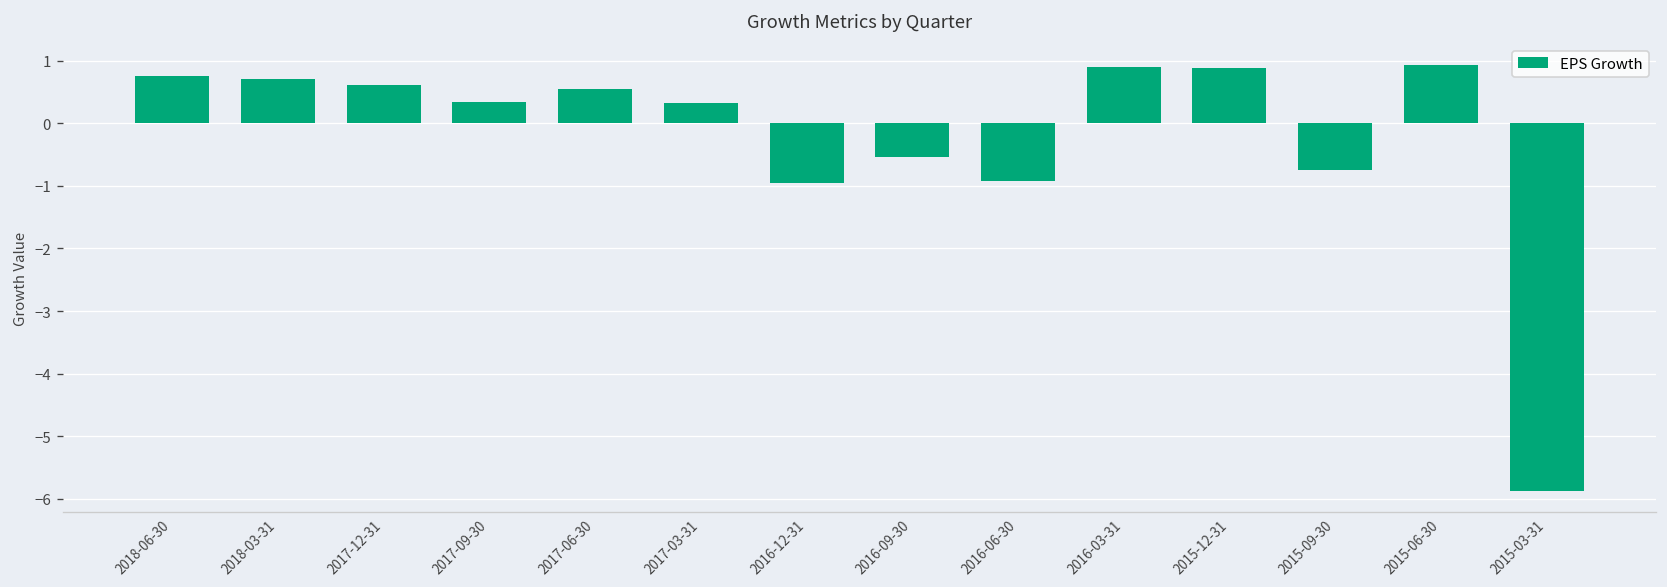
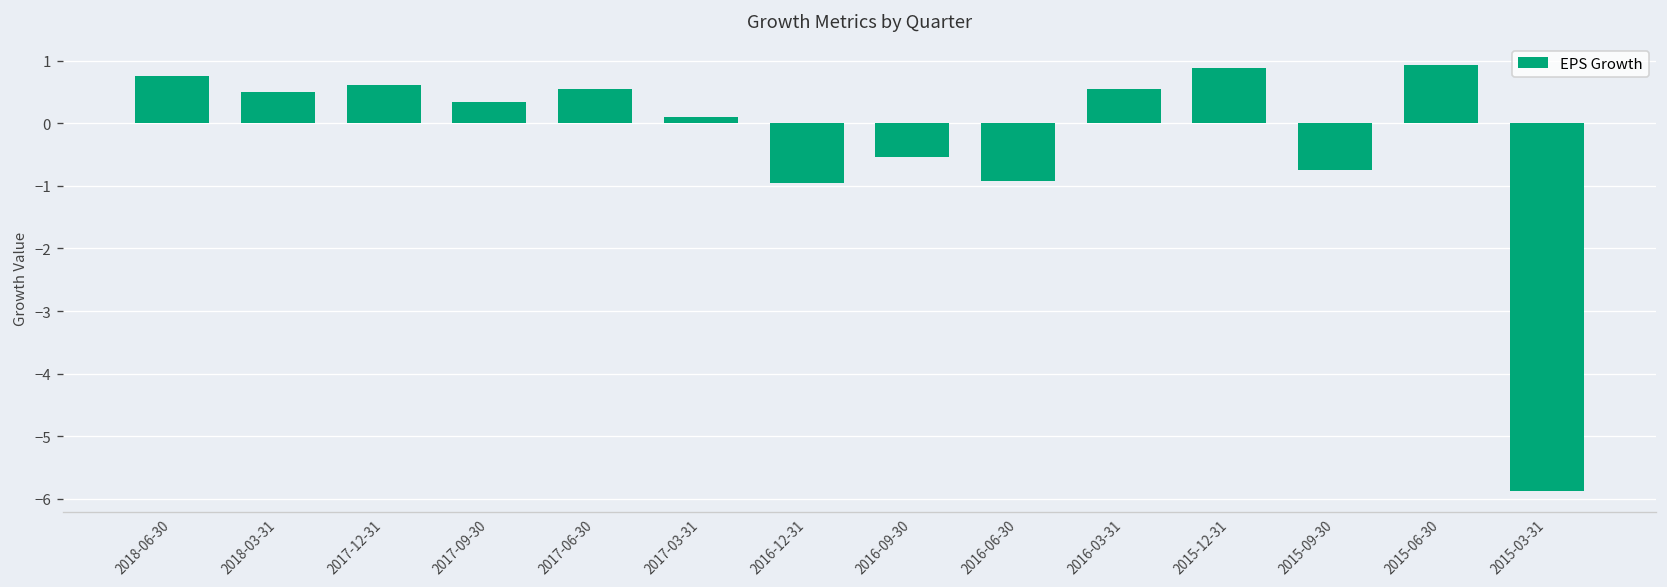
  {
    "2018-06-30": 0.8,
-   "2018-03-31": 0.7,
+   "2018-03-31": 0.5,
    "2017-12-31": 0.6,
    "2017-09-30": 0.3,
    "2017-06-30": 0.6,
-   "2017-03-31": 0.3,
+   "2017-03-31": 0.1,
    "2016-12-31": -1.0,
    "2016-09-30": -0.5,
    "2016-06-30": -0.9,
-   "2016-03-31": 0.9,
+   "2016-03-31": 0.6,
    "2015-12-31": 0.9,
    "2015-09-30": -0.7,
    "2015-06-30": 0.9,
    "2015-03-31": -5.9
  }
